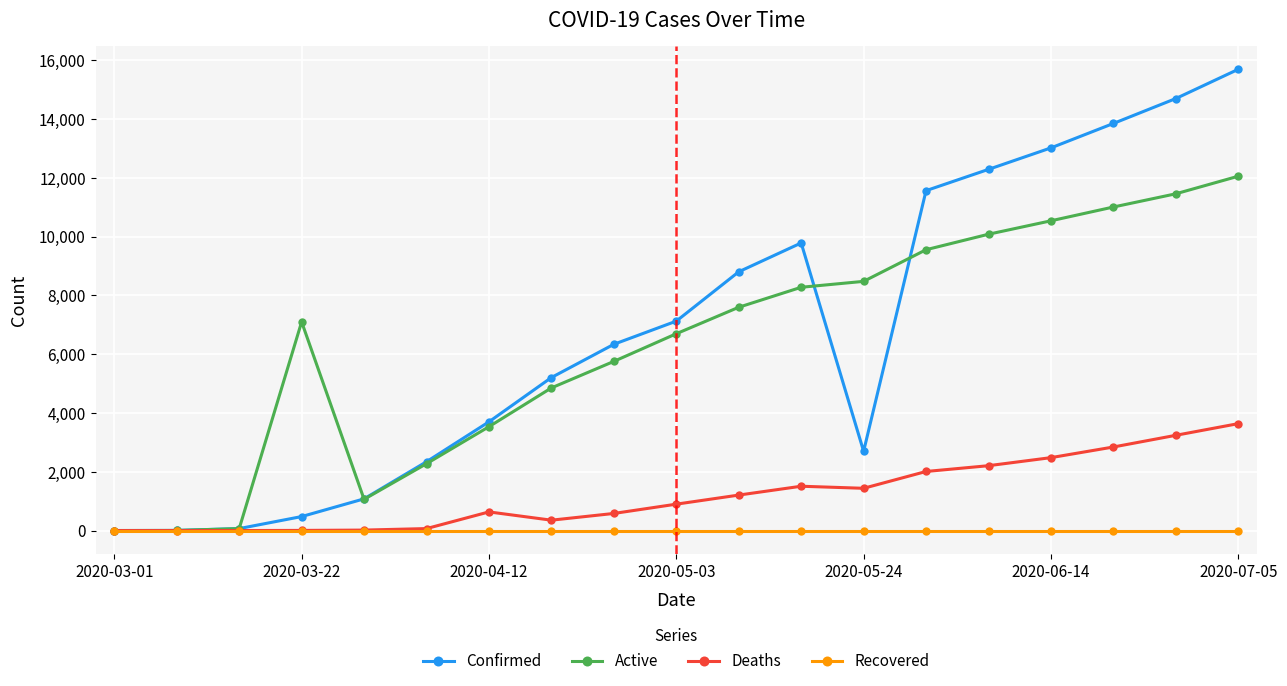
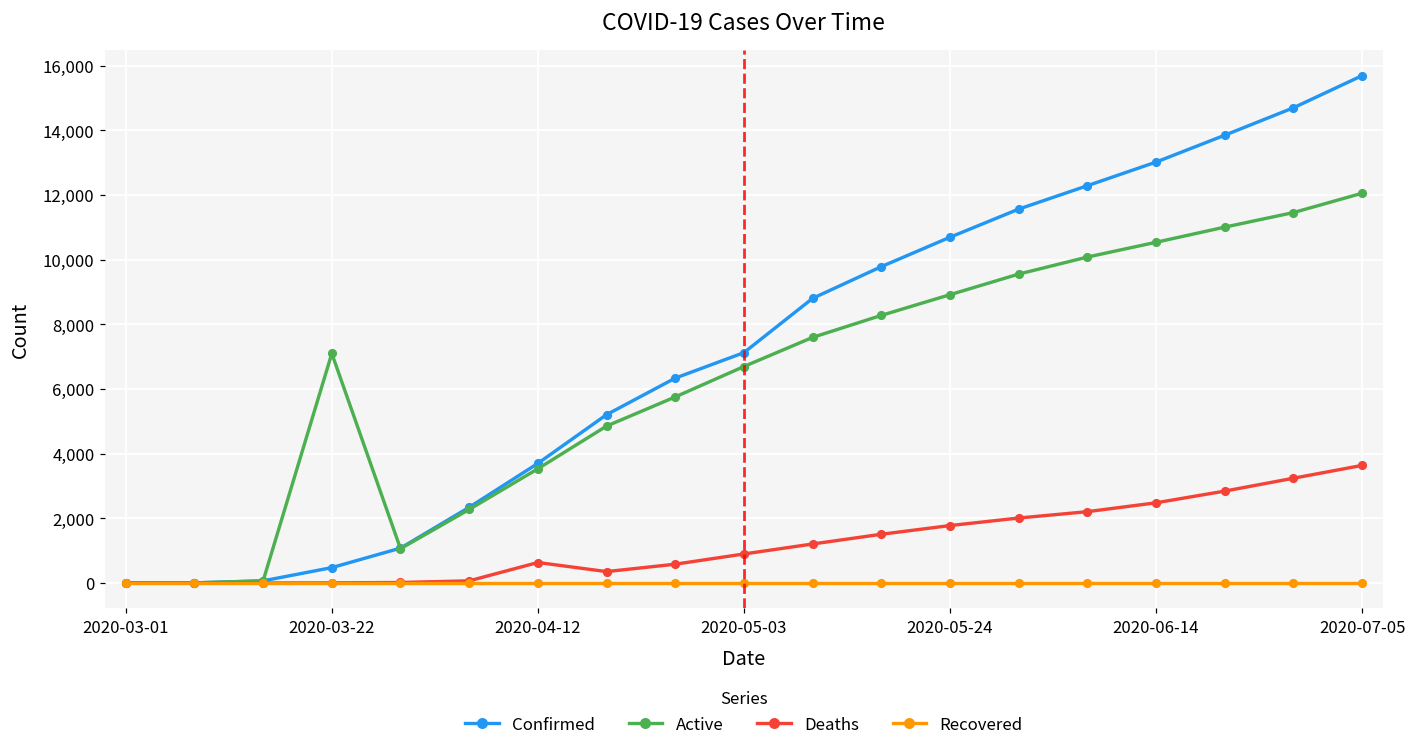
  {
    "Confirmed": {
      "2020-03-22": "500",
      "2020-04-12": "3,700",
      "2020-05-03": "7,100",
-     "2020-05-24": "2,700",
+     "2020-05-24": "10,700",
      "2020-06-14": "13,000",
      "2020-07-05": "15,700"
    },
    "Active": {
      "2020-03-22": "7,100",
      "2020-04-12": "3,500",
      "2020-05-03": "6,700",
-     "2020-05-24": "8,500",
+     "2020-05-24": "8,900",
      "2020-06-14": "10,500",
      "2020-07-05": "12,100"
    },
    "Deaths": {
      "2020-04-12": "600",
      "2020-05-03": "900",
-     "2020-05-24": "1,400",
+     "2020-05-24": "1,800",
      "2020-06-14": "2,500",
      "2020-07-05": "3,600"
    },
    "Recovered": {
      "2020-04-12": "0",
      "2020-05-03": "0",
      "2020-05-24": "0",
      "2020-06-14": "0",
      "2020-07-05": "0"
    }
  }
